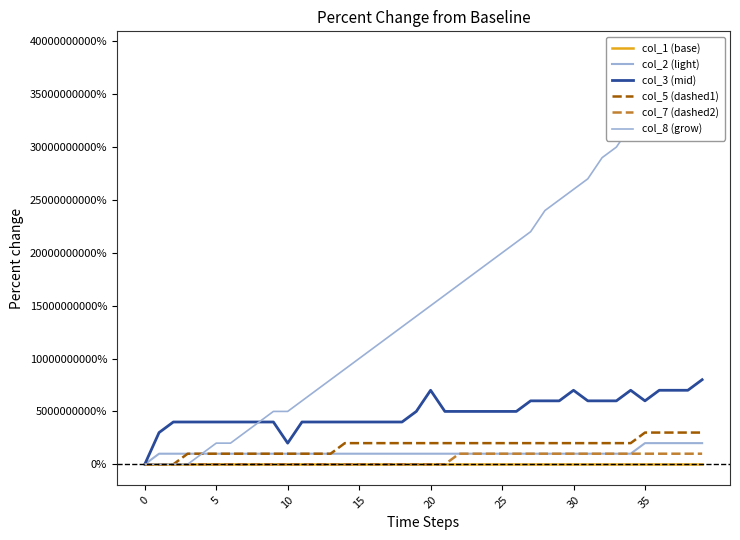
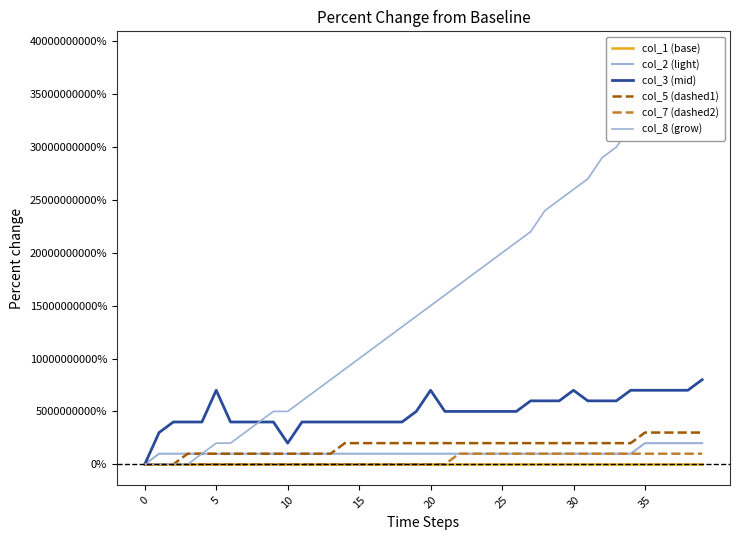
  {
    "col_1 (base)": {
      "25": "0%",
      "30": "0%",
      "35": "0%"
    },
    "col_3 (mid)": {
-     "5": "4000000000%",
+     "5": "7000000000%",
      "10": "2000000000%",
      "15": "4000000000%",
      "20": "7000000000%",
      "25": "5000000000%",
      "30": "7000000000%",
-     "35": "6000000000%"
+     "35": "7000000000%"
    },
    "col_5 (dashed1)": {
      "15": "2000000000%",
      "20": "2000000000%",
      "25": "2000000000%",
      "30": "2000000000%",
      "35": "3000000000%"
    },
    "col_7 (dashed2)": {
      "35": "1000000000%"
    }
  }
